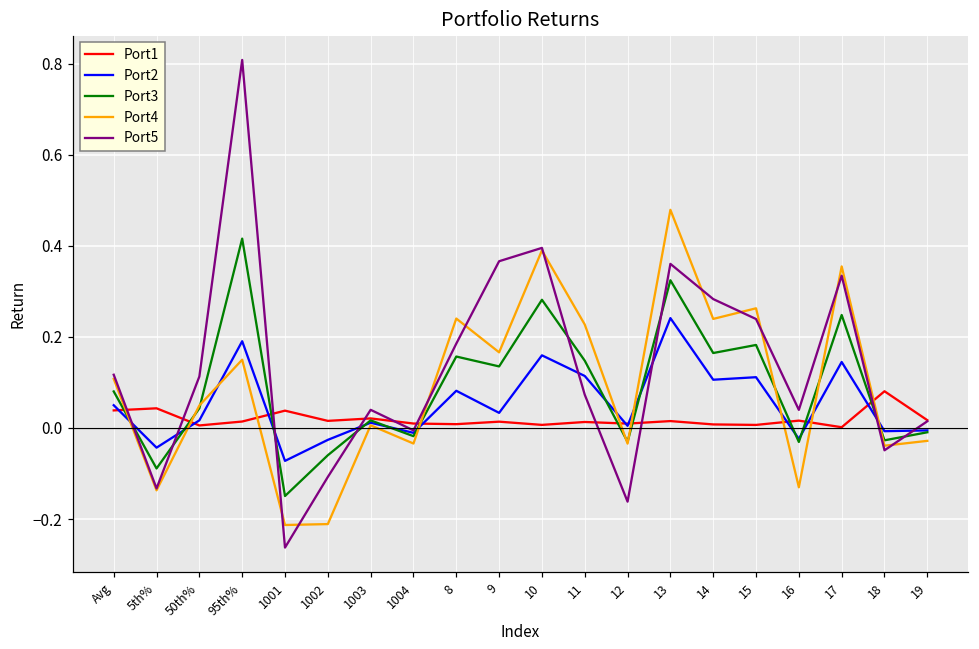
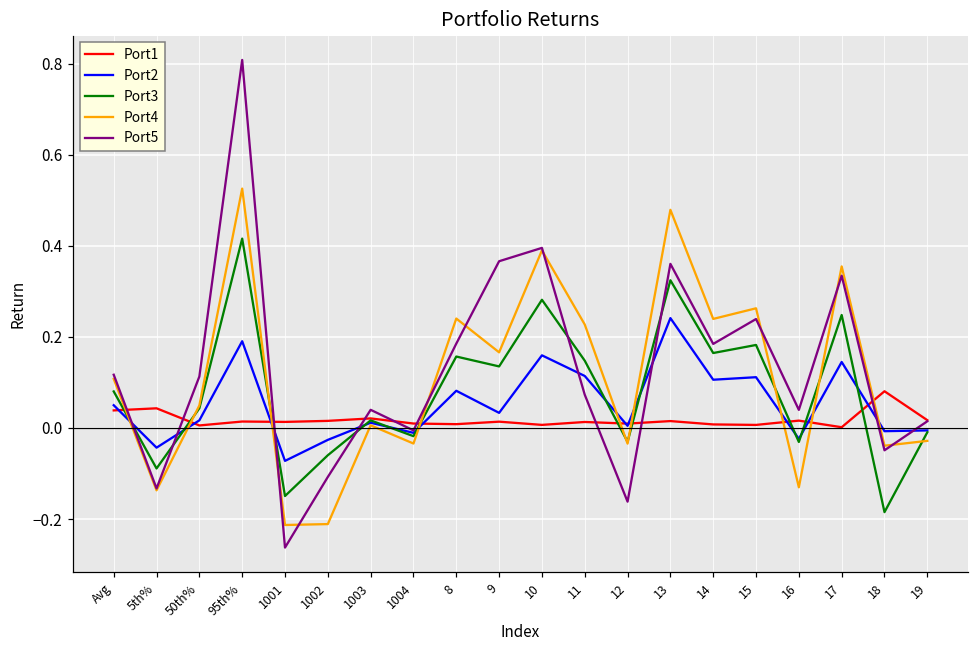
  {
    "Port1": {
      "Avg": 0.04,
      "5th%": 0.04,
      "50th%": 0.01,
      "95th%": 0.01,
-     "1001": 0.04,
+     "1001": 0.01,
      "1002": 0.02,
      "1004": 0.01,
      "8": 0.01,
      "9": 0.01,
      "10": 0.01,
      "11": 0.01,
      "13": 0.02,
      "14": 0.01,
      "15": 0.01,
      "16": 0.02,
      "17": 0.00,
      "18": 0.08
    },
    "Port2": {
      "Avg": 0.05,
      "5th%": -0.04,
      "50th%": 0.02,
      "95th%": 0.19,
      "1001": -0.07,
      "1002": -0.03,
      "8": 0.08,
      "9": 0.03,
      "10": 0.16,
      "11": 0.11,
      "13": 0.24,
      "14": 0.11,
      "15": 0.11,
      "16": -0.02,
      "17": 0.14,
      "18": -0.01
    },
    "Port3": {
      "Avg": 0.08,
      "5th%": -0.09,
      "50th%": 0.04,
      "95th%": 0.42,
      "1001": -0.15,
      "1002": -0.06,
      "1004": -0.02,
      "8": 0.16,
      "9": 0.14,
      "10": 0.28,
      "11": 0.15,
      "13": 0.32,
      "14": 0.16,
      "15": 0.18,
      "16": -0.03,
      "17": 0.25,
-     "18": -0.03
+     "18": -0.18
    },
    "Port4": {
      "Avg": 0.11,
      "50th%": 0.05,
-     "95th%": 0.15,
+     "95th%": 0.53,
      "1001": -0.21,
      "1002": -0.21,
      "1004": -0.03,
      "8": 0.24,
      "9": 0.17,
      "11": 0.23,
      "13": 0.48,
      "14": 0.24,
      "15": 0.26,
      "16": -0.13,
      "17": 0.35,
      "18": -0.04,
      "19": -0.03
    },
    "Port5": {
      "Avg": 0.12,
      "50th%": 0.11,
      "95th%": 0.81,
      "1001": -0.26,
      "1002": -0.11,
      "1003": 0.04,
      "8": 0.19,
      "9": 0.37,
      "11": 0.07,
      "12": -0.16,
      "13": 0.36,
-     "14": 0.28,
+     "14": 0.18,
      "15": 0.24,
      "16": 0.04,
      "17": 0.33,
      "18": -0.05
    }
  }
